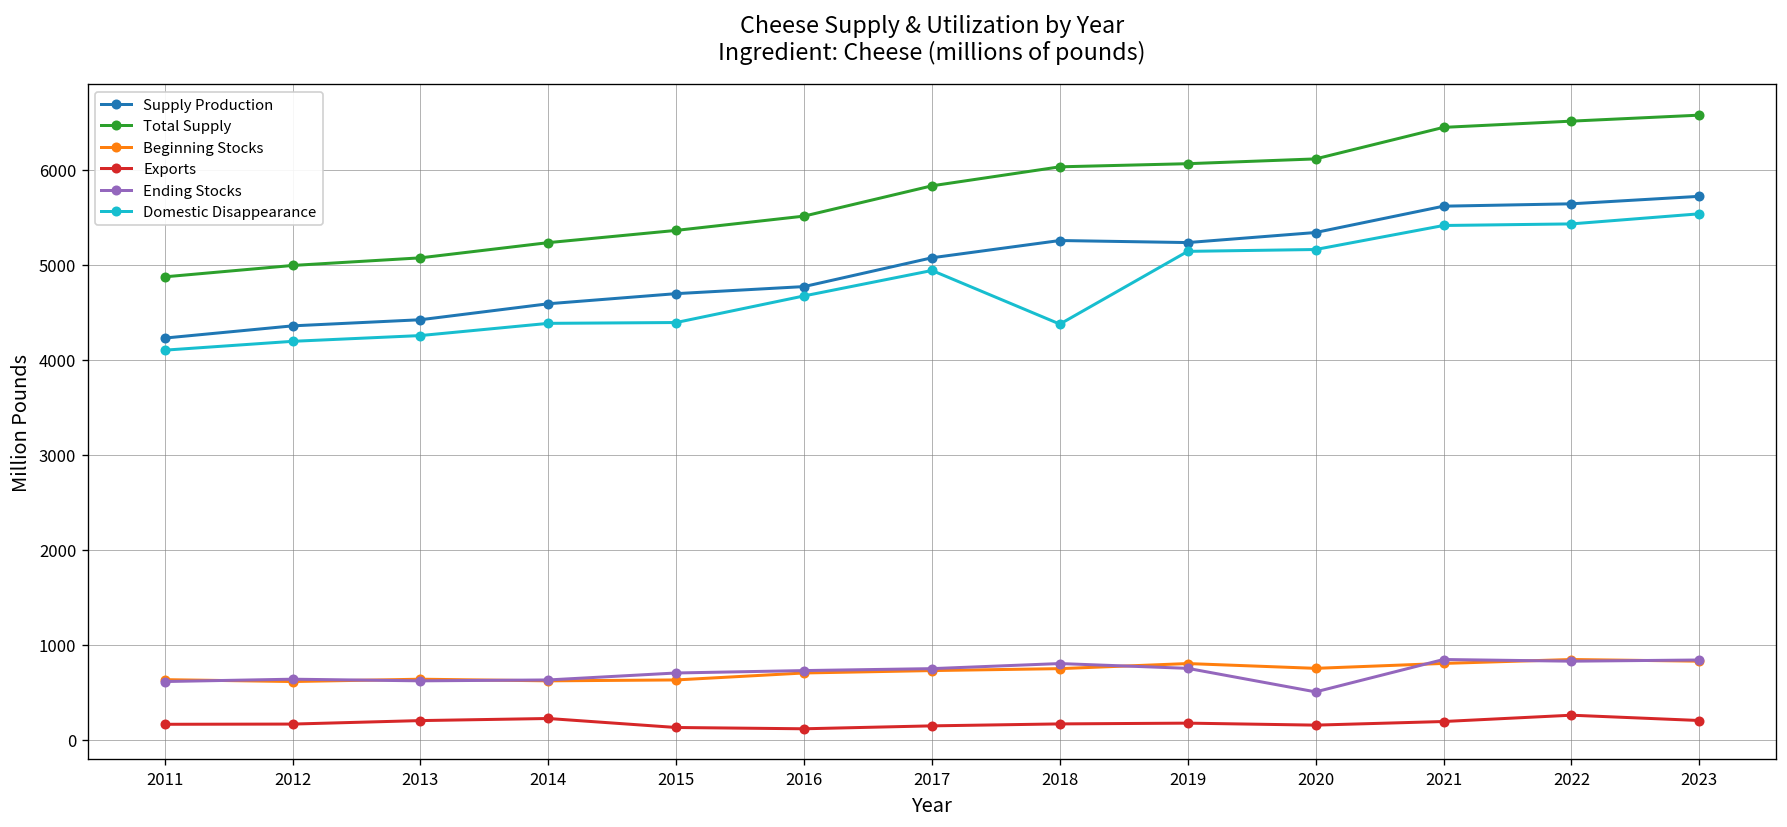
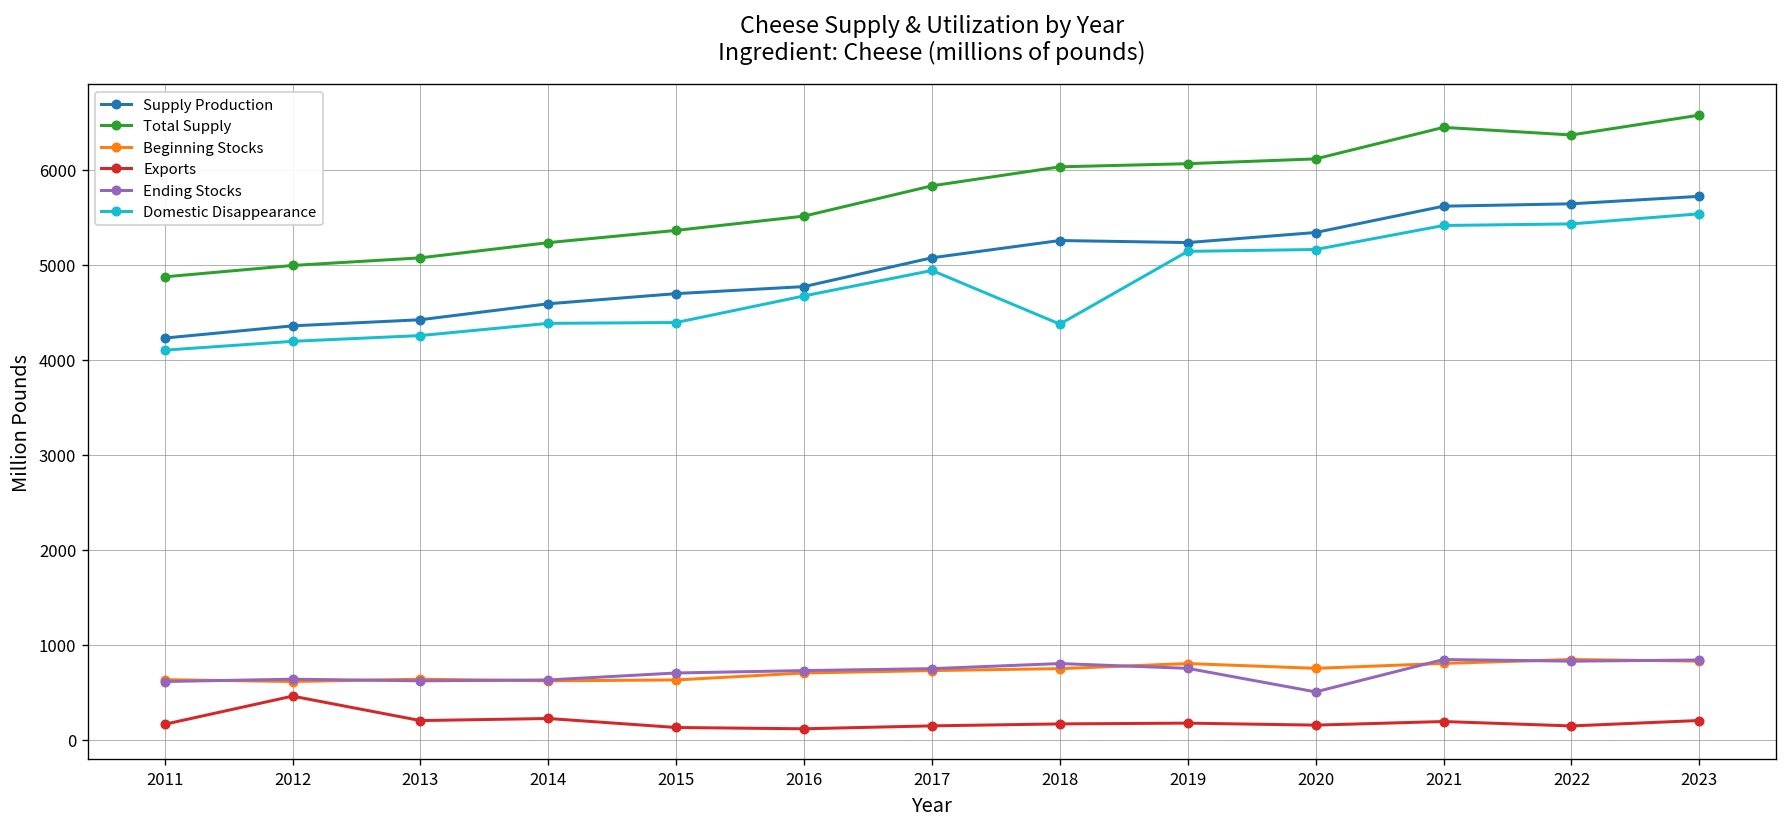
  {
    "Supply Production": {
      "2011": 4200,
      "2012": 4400,
      "2013": 4400,
      "2014": 4600,
      "2015": 4700,
      "2016": 4800,
      "2017": 5100,
      "2018": 5300,
      "2019": 5200,
      "2020": 5300,
      "2021": 5600,
      "2022": 5600,
      "2023": 5700
    },
    "Total Supply": {
      "2011": 4900,
      "2012": 5000,
      "2013": 5100,
      "2014": 5200,
      "2015": 5400,
      "2016": 5500,
      "2017": 5800,
      "2018": 6000,
      "2019": 6100,
      "2020": 6100,
      "2021": 6400,
-     "2022": 6500,
+     "2022": 6400,
      "2023": 6600
    },
    "Beginning Stocks": {
      "2015": 600,
      "2018": 700,
      "2019": 800,
      "2020": 700,
      "2021": 800
    },
    "Exports": {
      "2011": 200,
-     "2012": 200,
+     "2012": 500,
      "2013": 200,
      "2014": 200,
      "2015": 100,
      "2016": 100,
      "2017": 100,
      "2018": 200,
      "2019": 200,
      "2020": 200,
      "2021": 200,
-     "2022": 300,
+     "2022": 100,
      "2023": 200
    },
    "Ending Stocks": {
      "2015": 700,
      "2018": 800,
      "2019": 700,
      "2020": 500,
      "2021": 800
    },
    "Domestic Disappearance": {
      "2011": 4100,
      "2012": 4200,
      "2013": 4300,
      "2014": 4400,
      "2015": 4400,
      "2016": 4700,
      "2017": 4900,
      "2018": 4400,
      "2019": 5100,
      "2020": 5200,
      "2021": 5400,
      "2022": 5400,
      "2023": 5500
    }
  }
